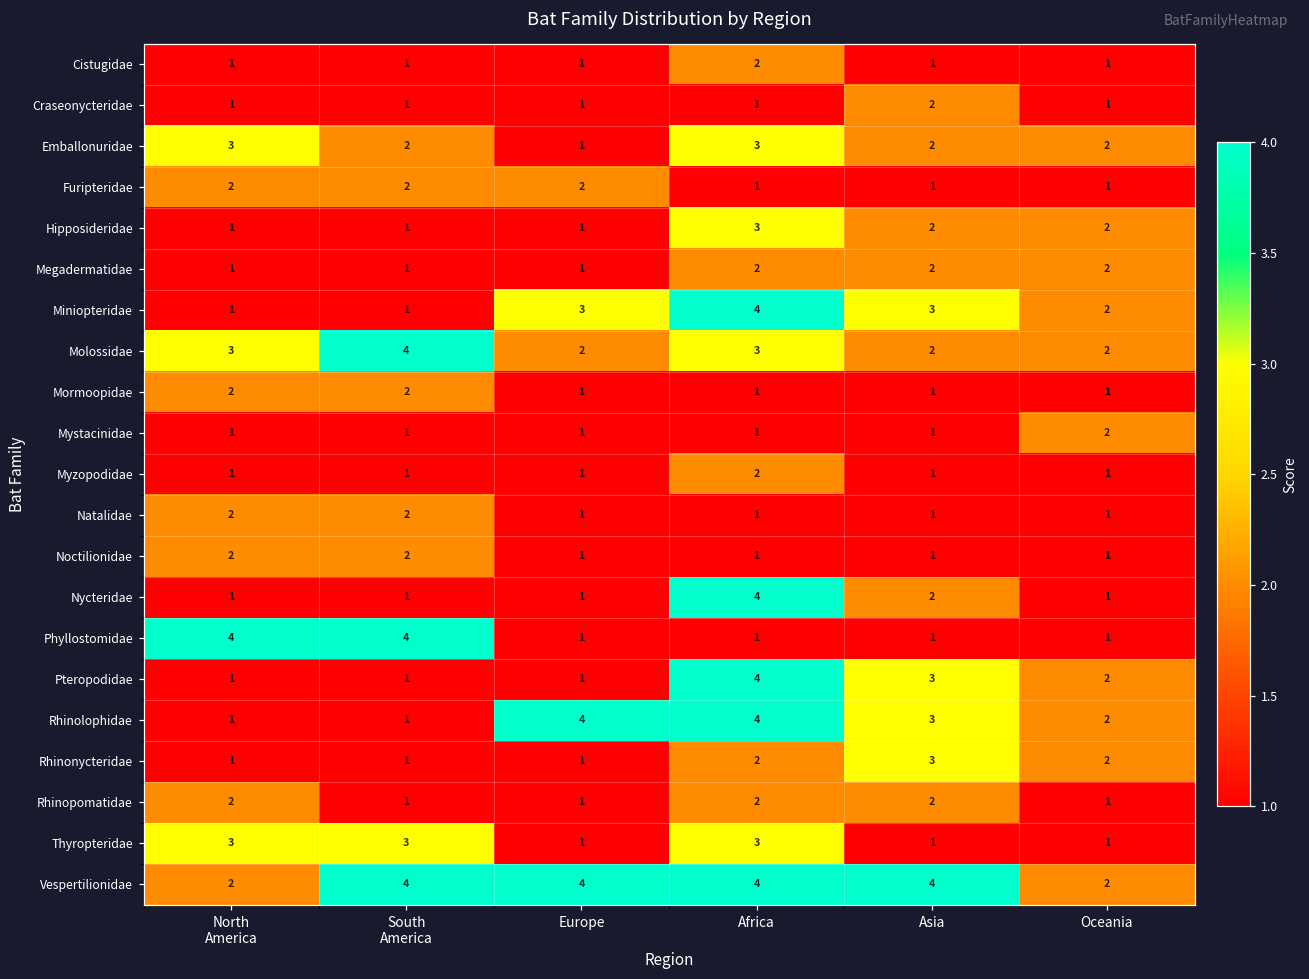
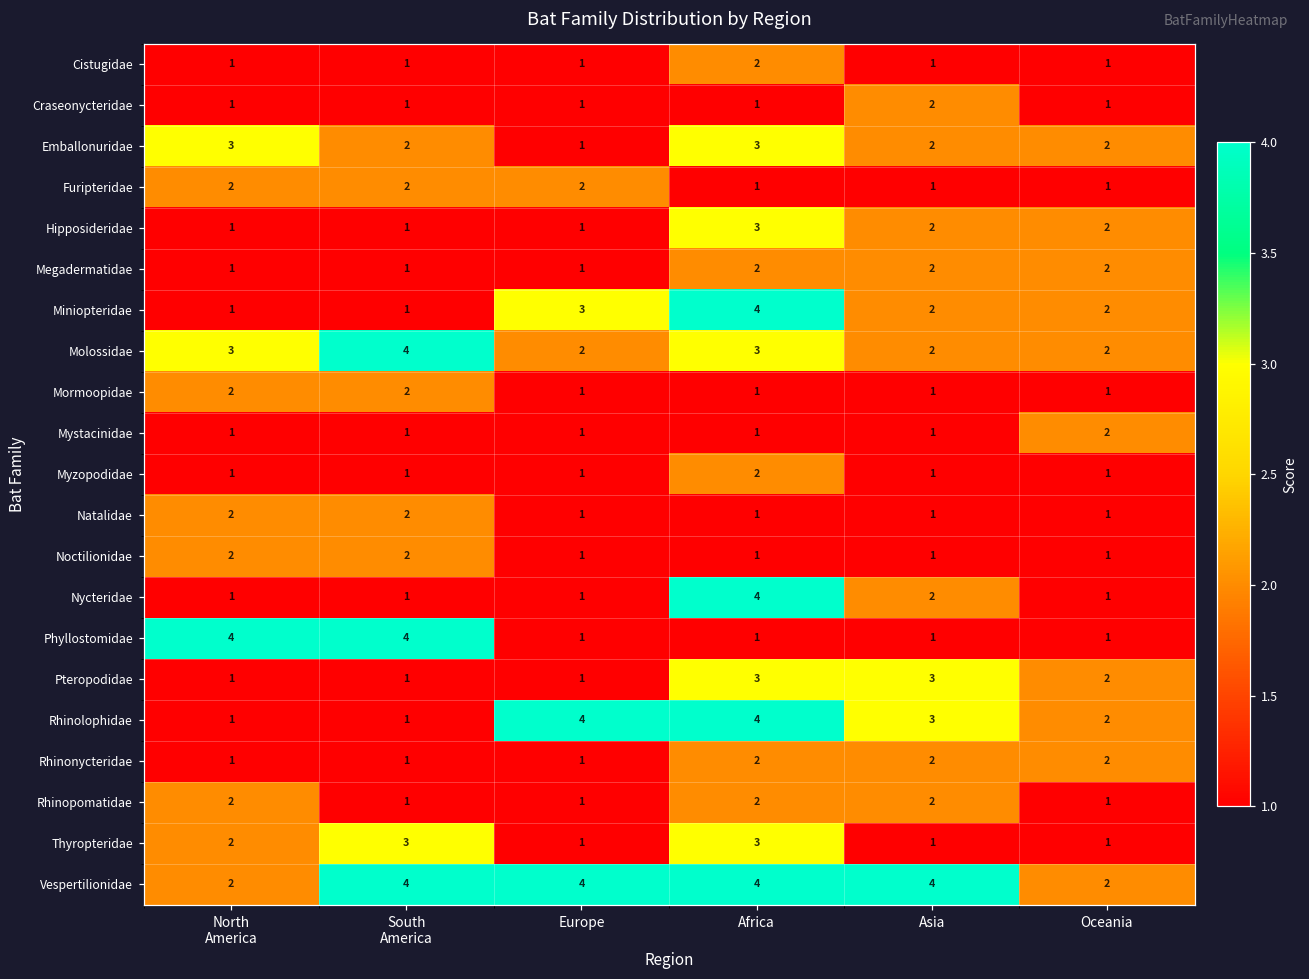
  {
    "Cistugidae": {
      "North America": 1,
      "South America": 1,
      "Europe": 1,
      "Africa": 2,
      "Asia": 1,
      "Oceania": 1
    },
    "Craseonycteridae": {
      "North America": 1,
      "South America": 1,
      "Europe": 1,
      "Africa": 1,
      "Asia": 2,
      "Oceania": 1
    },
    "Emballonuridae": {
      "North America": 3,
      "South America": 2,
      "Europe": 1,
      "Africa": 3,
      "Asia": 2,
      "Oceania": 2
    },
    "Furipteridae": {
      "North America": 2,
      "South America": 2,
      "Europe": 2,
      "Africa": 1,
      "Asia": 1,
      "Oceania": 1
    },
    "Hipposideridae": {
      "North America": 1,
      "South America": 1,
      "Europe": 1,
      "Africa": 3,
      "Asia": 2,
      "Oceania": 2
    },
    "Megadermatidae": {
      "North America": 1,
      "South America": 1,
      "Europe": 1,
      "Africa": 2,
      "Asia": 2,
      "Oceania": 2
    },
    "Miniopteridae": {
      "North America": 1,
      "South America": 1,
      "Europe": 3,
      "Africa": 4,
-     "Asia": 3,
+     "Asia": 2,
      "Oceania": 2
    },
    "Molossidae": {
      "North America": 3,
      "South America": 4,
      "Europe": 2,
      "Africa": 3,
      "Asia": 2,
      "Oceania": 2
    },
    "Mormoopidae": {
      "North America": 2,
      "South America": 2,
      "Europe": 1,
      "Africa": 1,
      "Asia": 1,
      "Oceania": 1
    },
    "Mystacinidae": {
      "North America": 1,
      "South America": 1,
      "Europe": 1,
      "Africa": 1,
      "Asia": 1,
      "Oceania": 2
    },
    "Myzopodidae": {
      "North America": 1,
      "South America": 1,
      "Europe": 1,
      "Africa": 2,
      "Asia": 1,
      "Oceania": 1
    },
    "Natalidae": {
      "North America": 2,
      "South America": 2,
      "Europe": 1,
      "Africa": 1,
      "Asia": 1,
      "Oceania": 1
    },
    "Noctilionidae": {
      "North America": 2,
      "South America": 2,
      "Europe": 1,
      "Africa": 1,
      "Asia": 1,
      "Oceania": 1
    },
    "Nycteridae": {
      "North America": 1,
      "South America": 1,
      "Europe": 1,
      "Africa": 4,
      "Asia": 2,
      "Oceania": 1
    },
    "Phyllostomidae": {
      "North America": 4,
      "South America": 4,
      "Europe": 1,
      "Africa": 1,
      "Asia": 1,
      "Oceania": 1
    },
    "Pteropodidae": {
      "North America": 1,
      "South America": 1,
      "Europe": 1,
-     "Africa": 4,
+     "Africa": 3,
      "Asia": 3,
      "Oceania": 2
    },
    "Rhinolophidae": {
      "North America": 1,
      "South America": 1,
      "Europe": 4,
      "Africa": 4,
      "Asia": 3,
      "Oceania": 2
    },
    "Rhinonycteridae": {
      "North America": 1,
      "South America": 1,
      "Europe": 1,
      "Africa": 2,
-     "Asia": 3,
+     "Asia": 2,
      "Oceania": 2
    },
    "Rhinopomatidae": {
      "North America": 2,
      "South America": 1,
      "Europe": 1,
      "Africa": 2,
      "Asia": 2,
      "Oceania": 1
    },
    "Thyropteridae": {
-     "North America": 3,
+     "North America": 2,
      "South America": 3,
      "Europe": 1,
      "Africa": 3,
      "Asia": 1,
      "Oceania": 1
    },
    "Vespertilionidae": {
      "North America": 2,
      "South America": 4,
      "Europe": 4,
      "Africa": 4,
      "Asia": 4,
      "Oceania": 2
    }
  }
